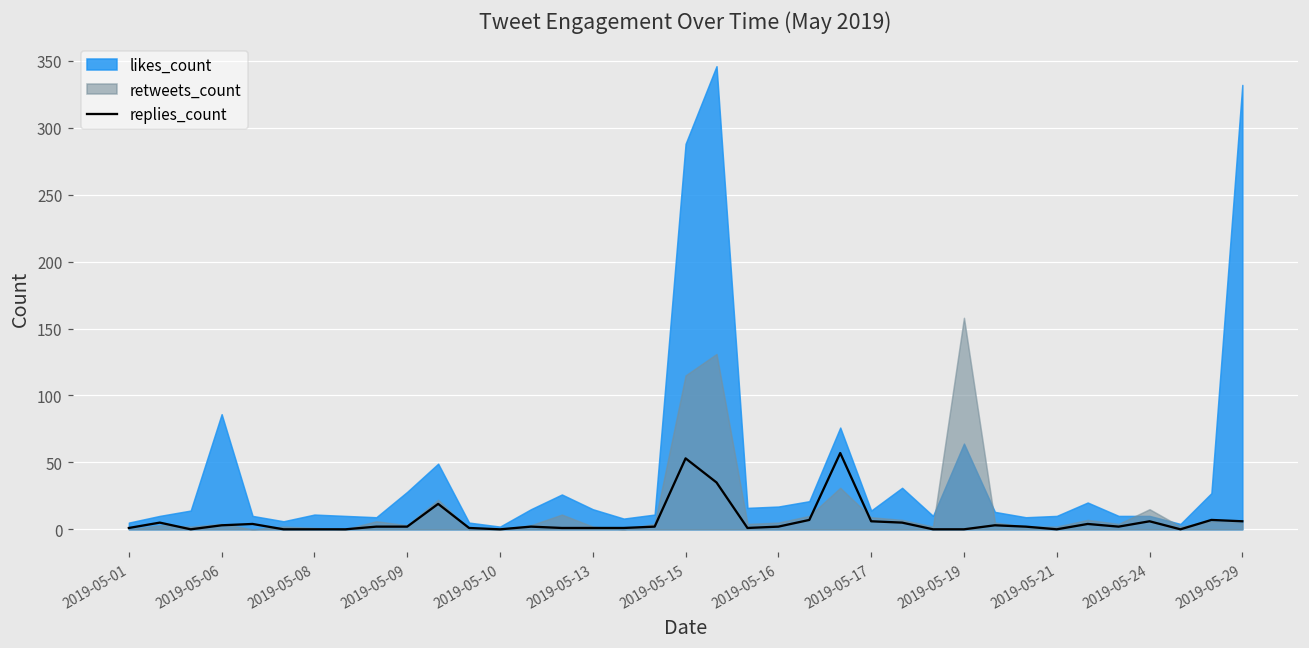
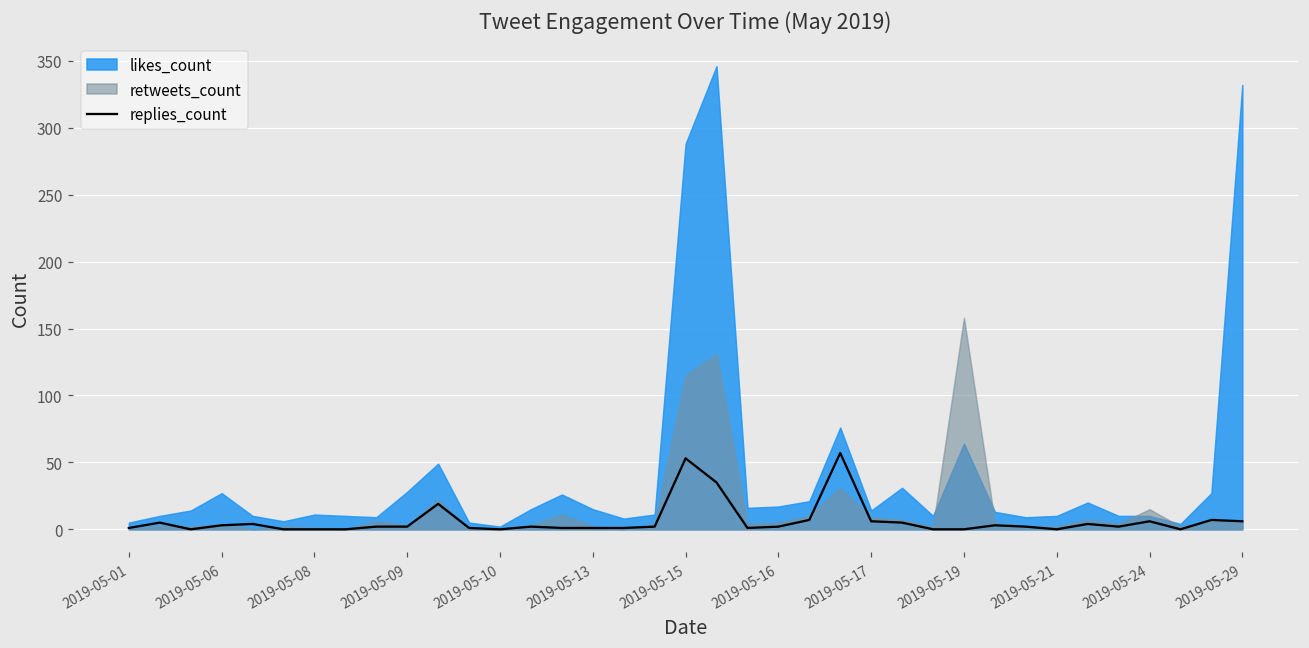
  {
    "likes_count": {
-     "2019-05-06": 86,
+     "2019-05-06": 27,
      "2019-05-19": 64,
      "2019-05-29": 332
    },
    "replies_count": {
      "2019-05-19": 0
    },
    "retweets_count": {
      "2019-05-19": 158
    }
  }
